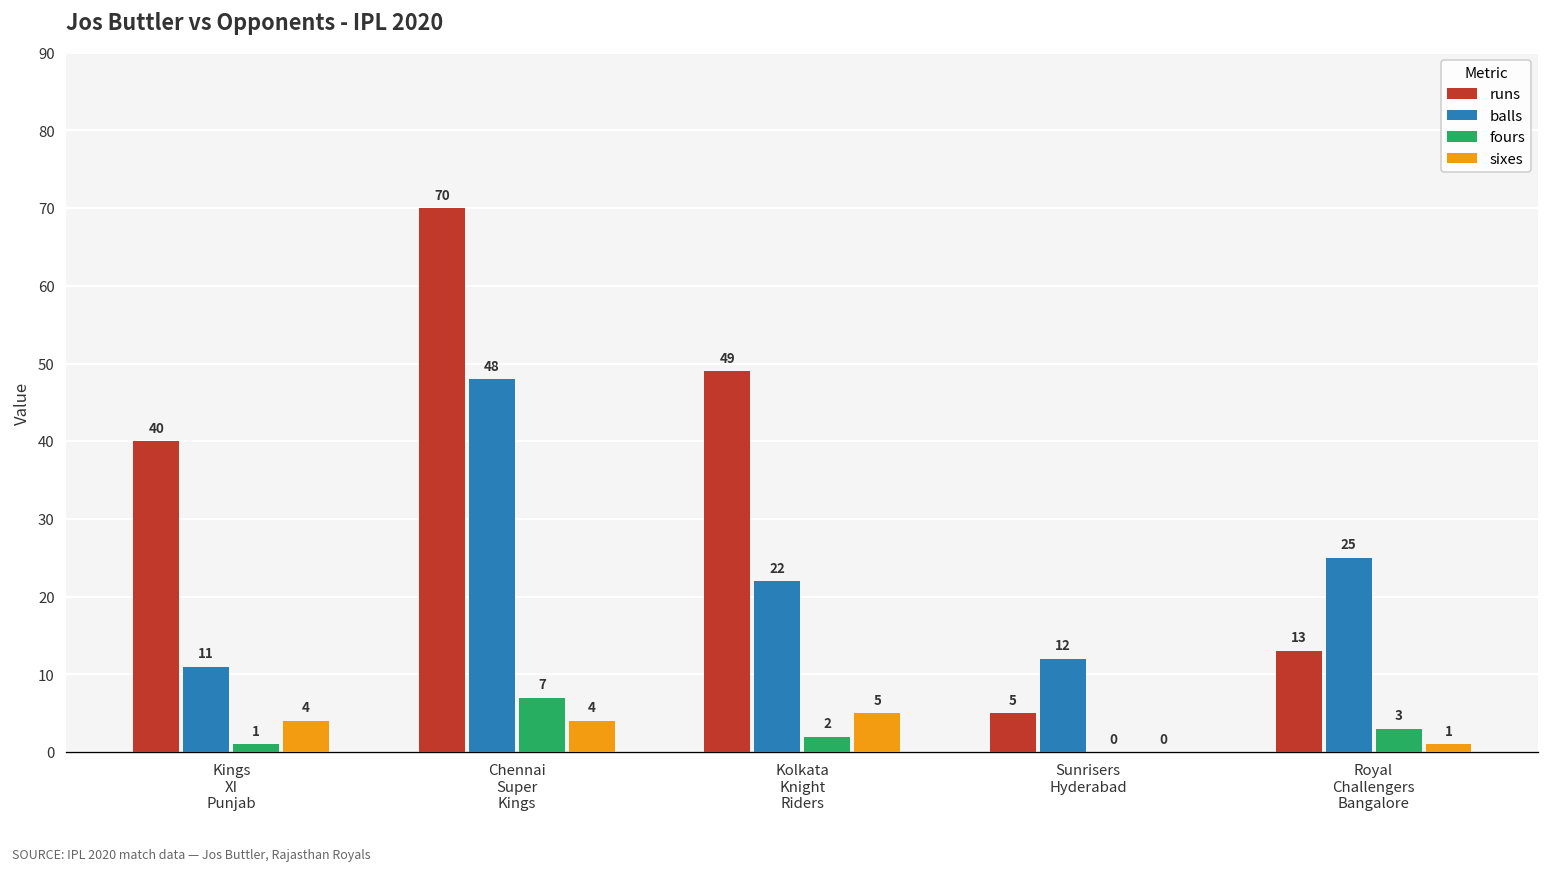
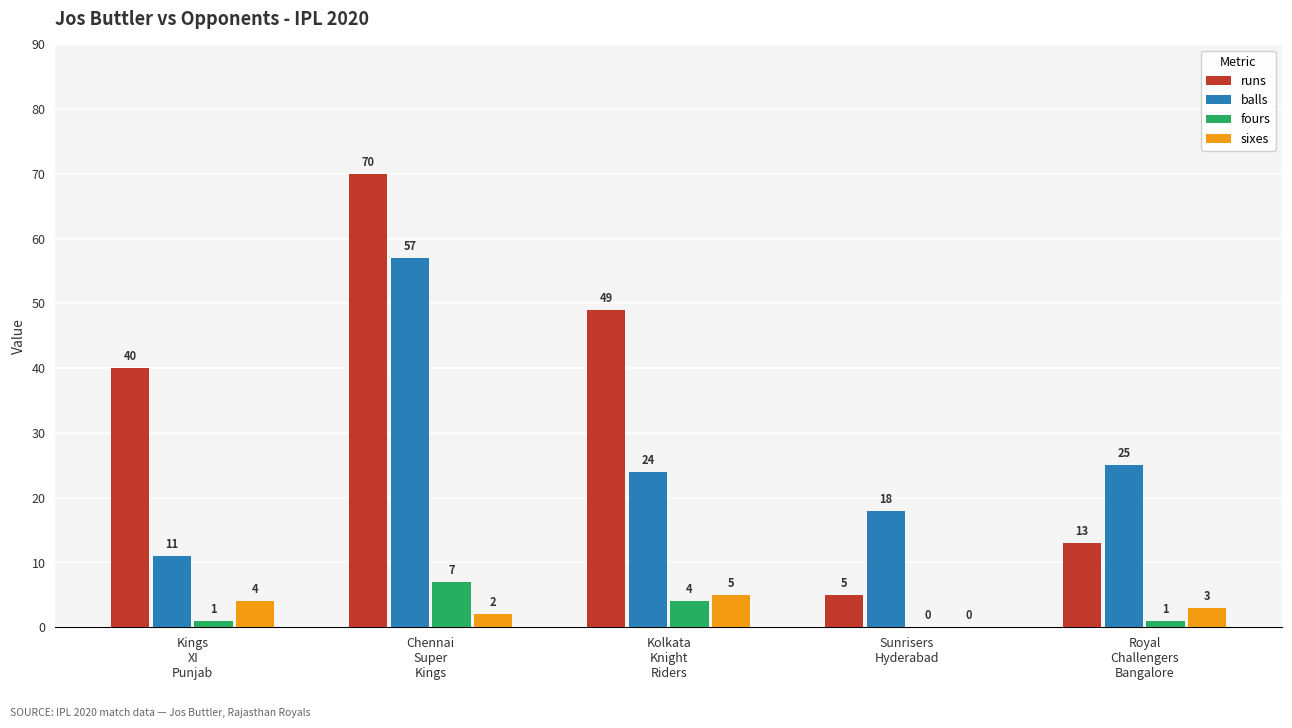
  {
    "runs": {
      "Kings XI Punjab": 40,
      "Chennai Super Kings": 70,
      "Kolkata Knight Riders": 49,
      "Sunrisers Hyderabad": 5,
      "Royal Challengers Bangalore": 13
    },
    "balls": {
      "Kings XI Punjab": 11,
-     "Chennai Super Kings": 48,
-     "Kolkata Knight Riders": 22,
-     "Sunrisers Hyderabad": 12,
+     "Chennai Super Kings": 57,
+     "Kolkata Knight Riders": 24,
+     "Sunrisers Hyderabad": 18,
      "Royal Challengers Bangalore": 25
    },
    "fours": {
      "Kings XI Punjab": 1,
      "Chennai Super Kings": 7,
-     "Kolkata Knight Riders": 2,
+     "Kolkata Knight Riders": 4,
      "Sunrisers Hyderabad": 0,
-     "Royal Challengers Bangalore": 3
+     "Royal Challengers Bangalore": 1
    },
    "sixes": {
      "Kings XI Punjab": 4,
-     "Chennai Super Kings": 4,
+     "Chennai Super Kings": 2,
      "Kolkata Knight Riders": 5,
      "Sunrisers Hyderabad": 0,
-     "Royal Challengers Bangalore": 1
+     "Royal Challengers Bangalore": 3
    }
  }
